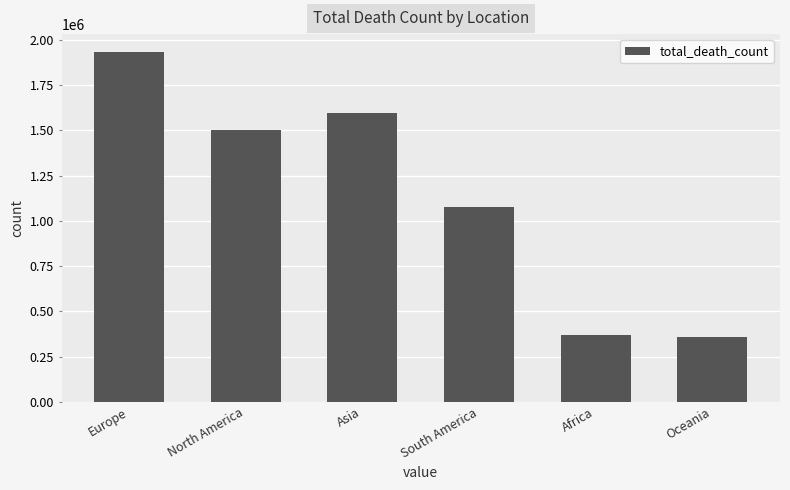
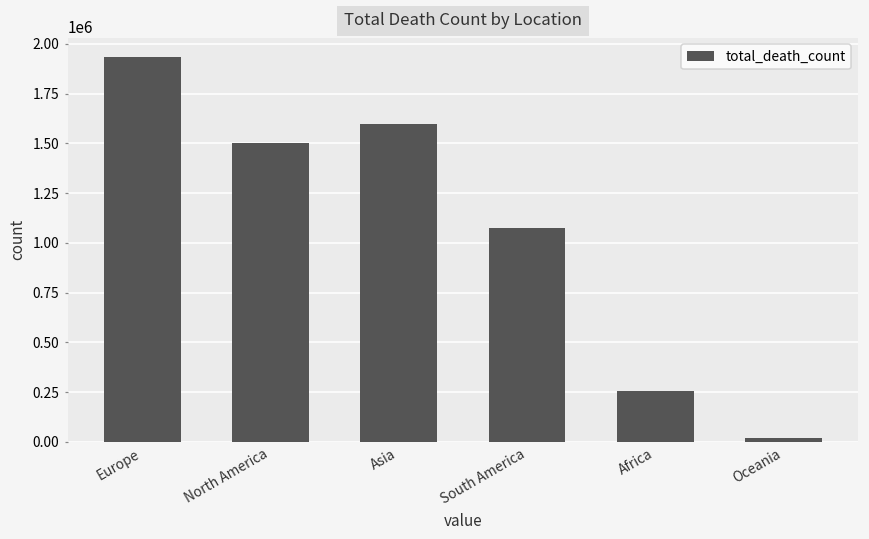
  {
    "Europe": 1940000,
    "North America": 1500000,
    "Asia": 1600000,
    "South America": 1080000,
-   "Africa": 370000,
-   "Oceania": 360000
+   "Africa": 260000,
+   "Oceania": 20000
  }
